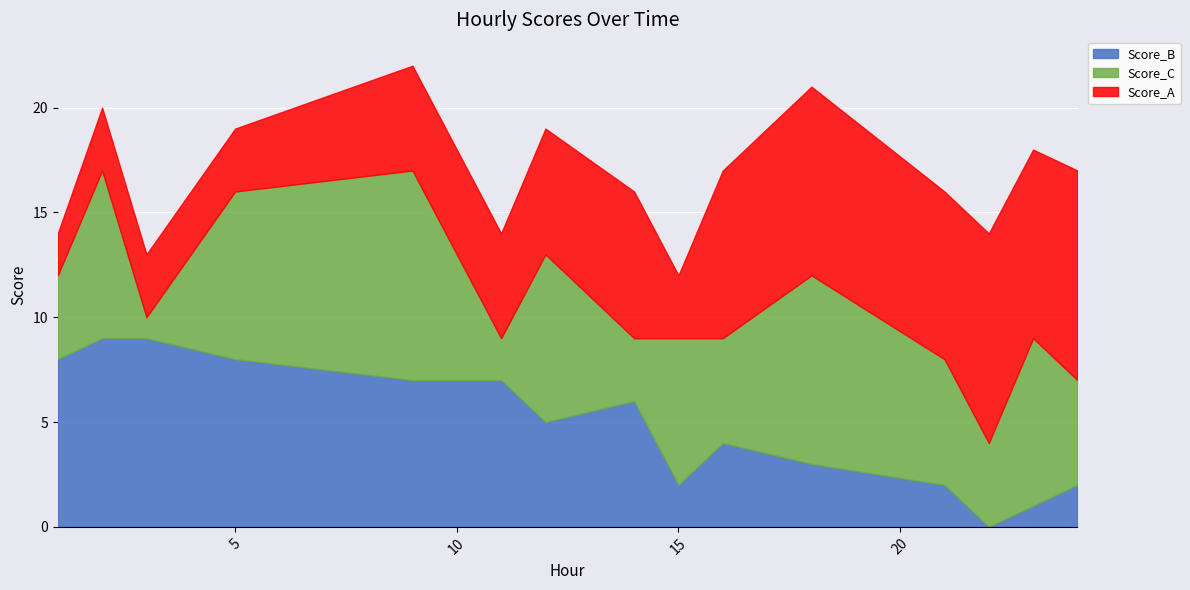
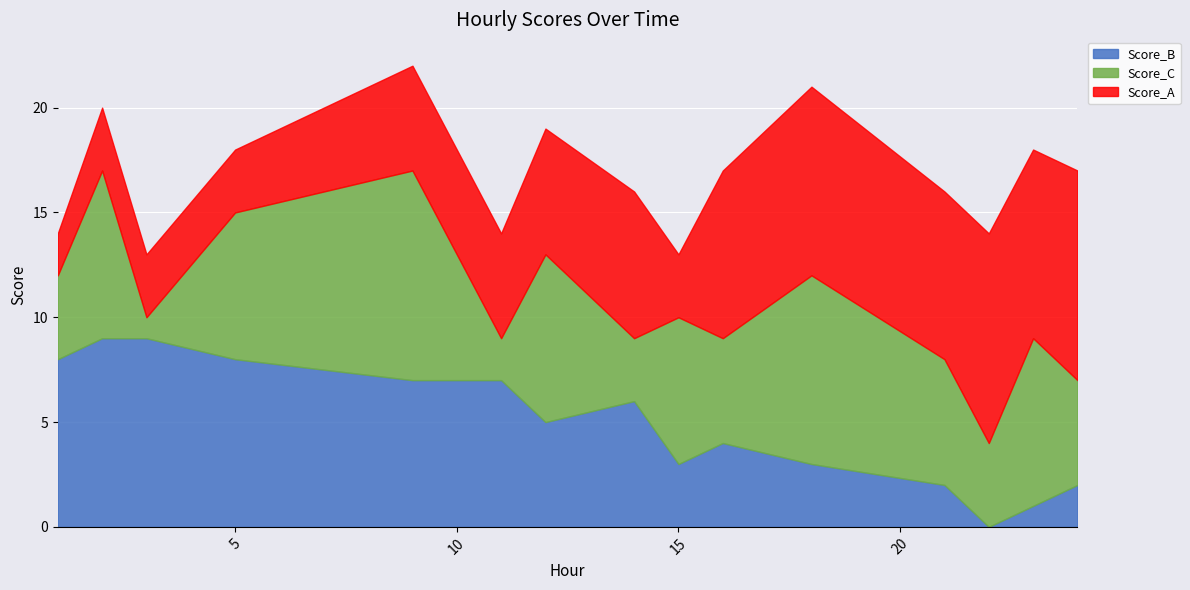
  {
    "Score_B": {
      "5": 8,
-     "15": 2
+     "15": 3
    },
    "Score_C": {
-     "5": 8,
+     "5": 7,
      "15": 7
    },
    "Score_A": {
      "5": 3,
      "15": 3
    }
  }
